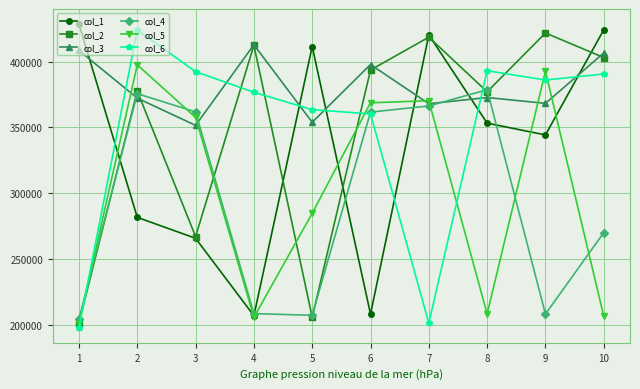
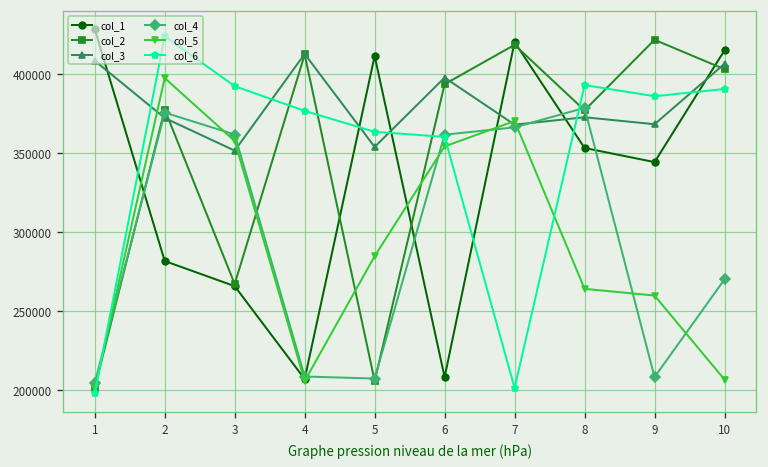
  {
    "col_1": {
      "2": 282000,
      "5": 411000,
      "6": 208000,
      "8": 353000,
      "9": 344000,
-     "10": 424000
+     "10": 415000
    },
    "col_5": {
      "2": 397000,
      "3": 358000,
      "5": 285000,
-     "6": 369000,
+     "6": 354000,
      "7": 370000,
-     "8": 208000,
-     "9": 393000,
+     "8": 264000,
+     "9": 260000,
      "10": 207000
    },
    "col_6": {
      "1": 198000,
      "3": 392000,
      "4": 377000,
      "5": 363000,
      "7": 201000,
      "8": 393000,
      "9": 386000,
      "10": 391000
    }
  }
